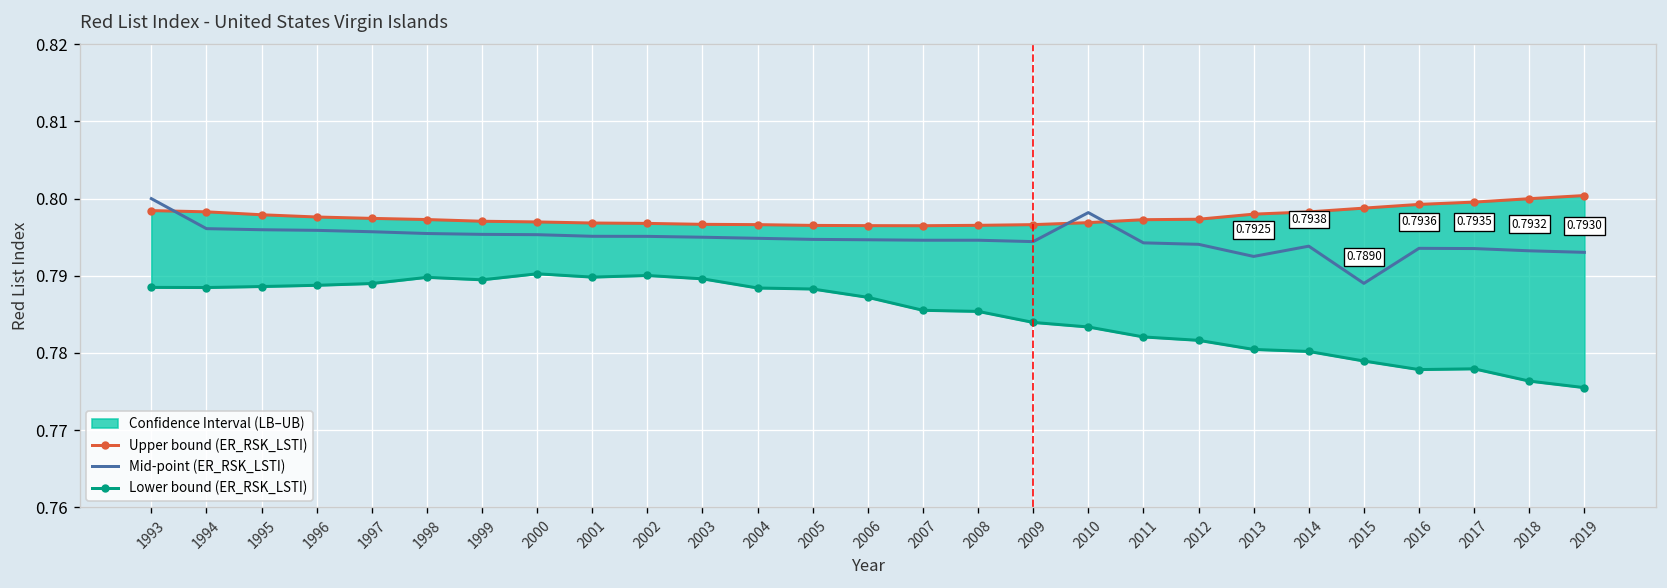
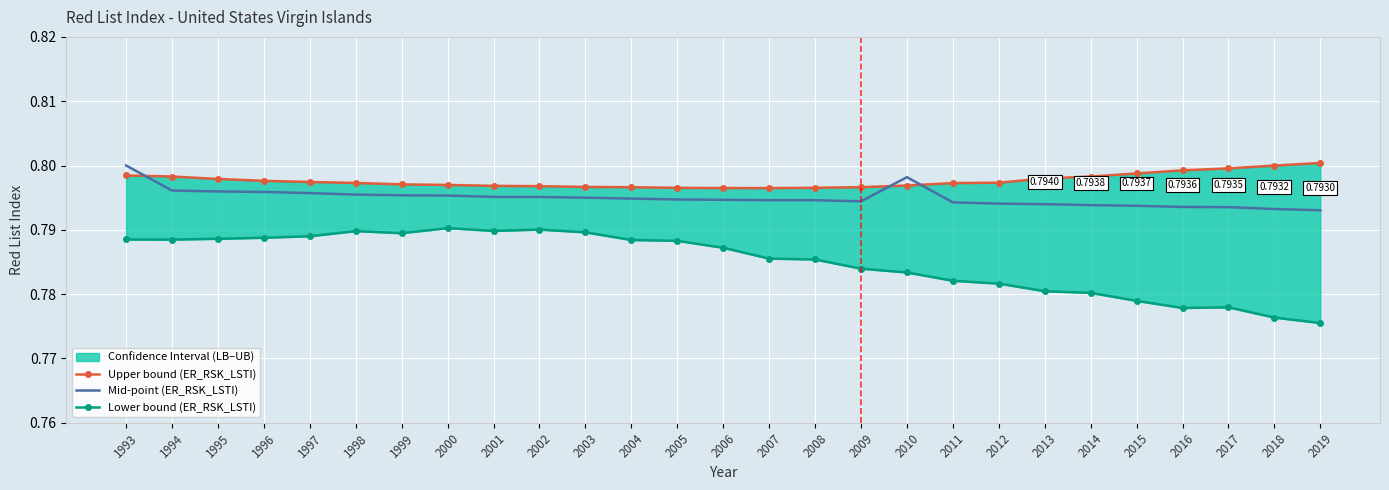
  {
    "Mid-point (ER_RSK_LSTI)": {
-     "2013": 0.7925,
-     "2015": 0.7890
+     "2013": 0.7940,
+     "2015": 0.7937
    }
  }
